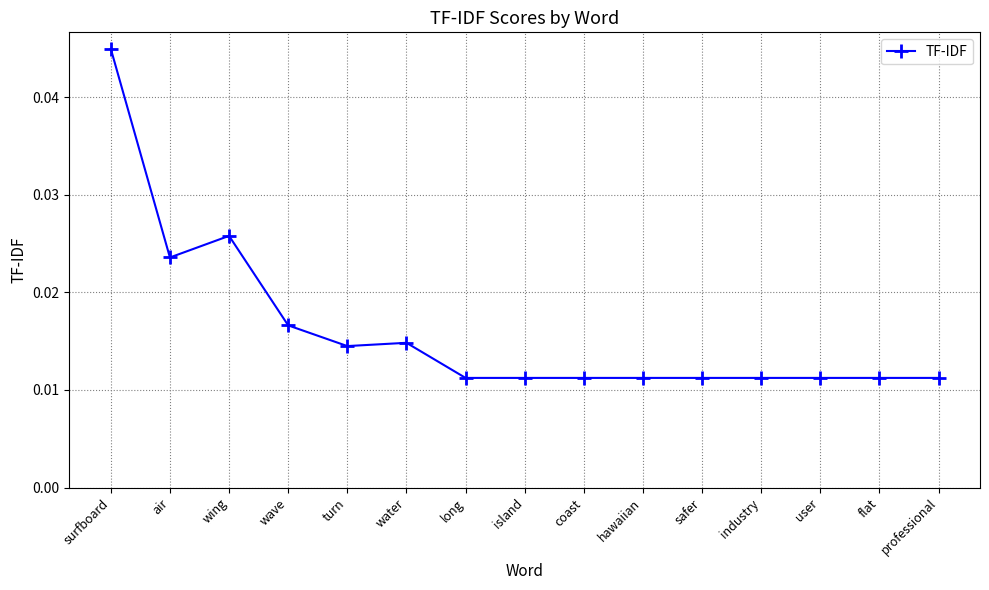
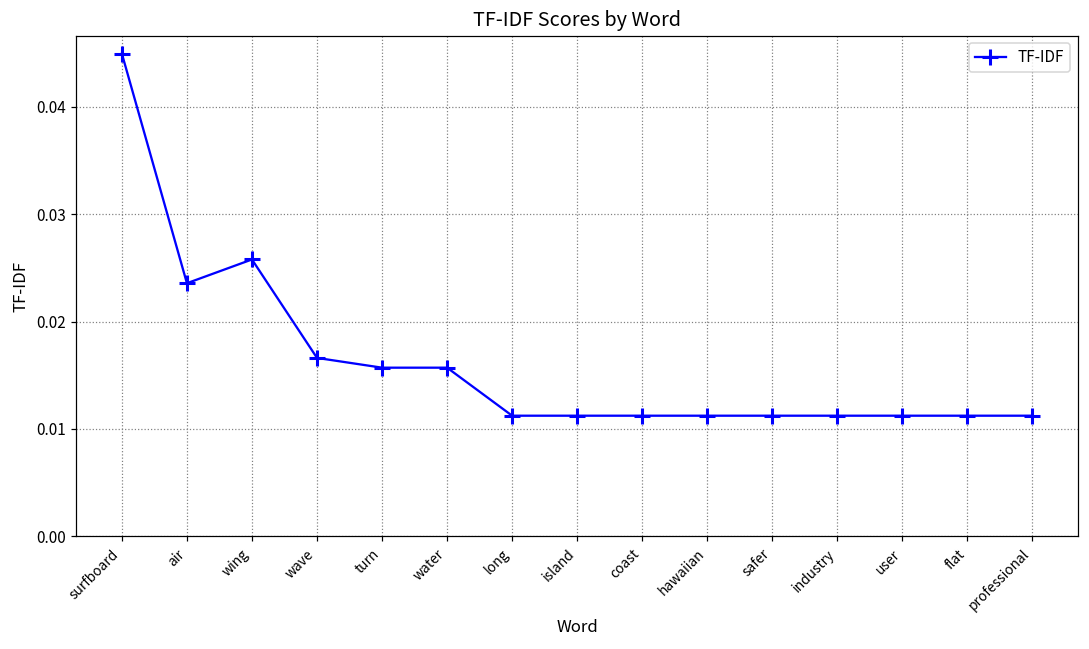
  {
    "surfboard": 0.045,
    "air": 0.024,
    "wing": 0.026,
    "wave": 0.017,
-   "turn": 0.014,
-   "water": 0.015,
+   "turn": 0.016,
+   "water": 0.016,
    "long": 0.011,
    "island": 0.011,
    "coast": 0.011,
    "hawaiian": 0.011,
    "safer": 0.011,
    "industry": 0.011,
    "user": 0.011,
    "flat": 0.011,
    "professional": 0.011
  }
